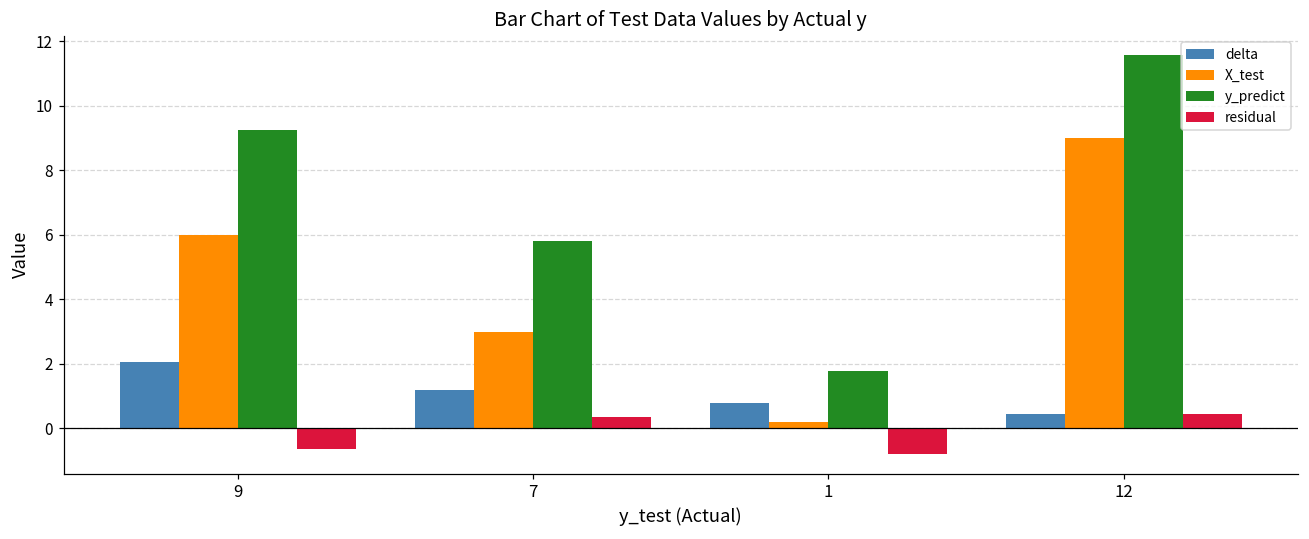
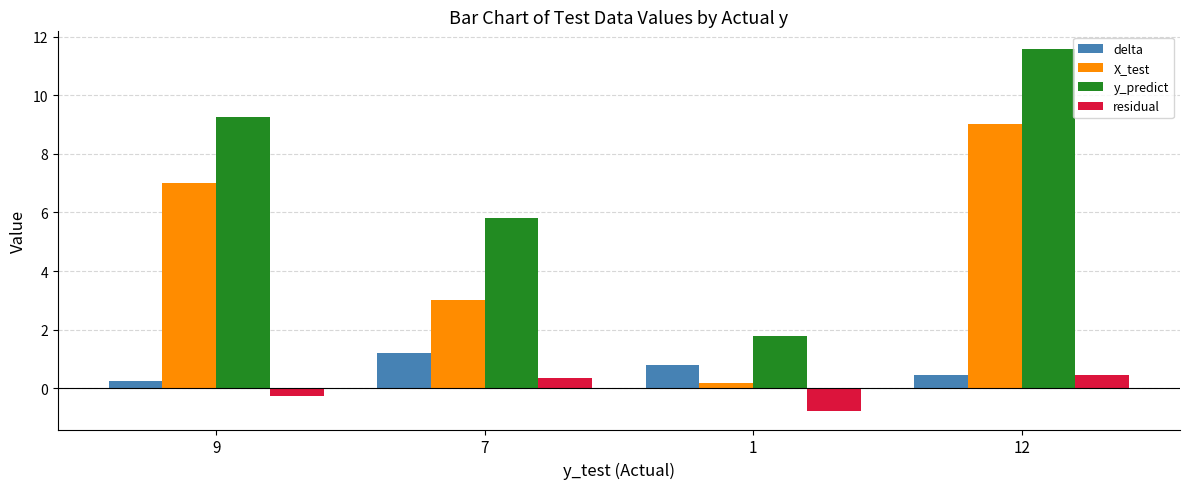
  {
    "delta": {
-     "9": 2.1,
+     "9": 0.3,
      "7": 1.2,
      "1": 0.8,
      "12": 0.4
    },
    "X_test": {
-     "9": 6,
+     "9": 7,
      "7": 3,
      "1": 0.2,
      "12": 9
    },
    "y_predict": {
      "9": 9.3,
      "7": 5.8,
      "1": 1.8,
      "12": 11.6
    },
    "residual": {
-     "9": -0.6,
+     "9": -0.3,
      "7": 0.4,
      "1": -0.8,
      "12": 0.4
    }
  }
